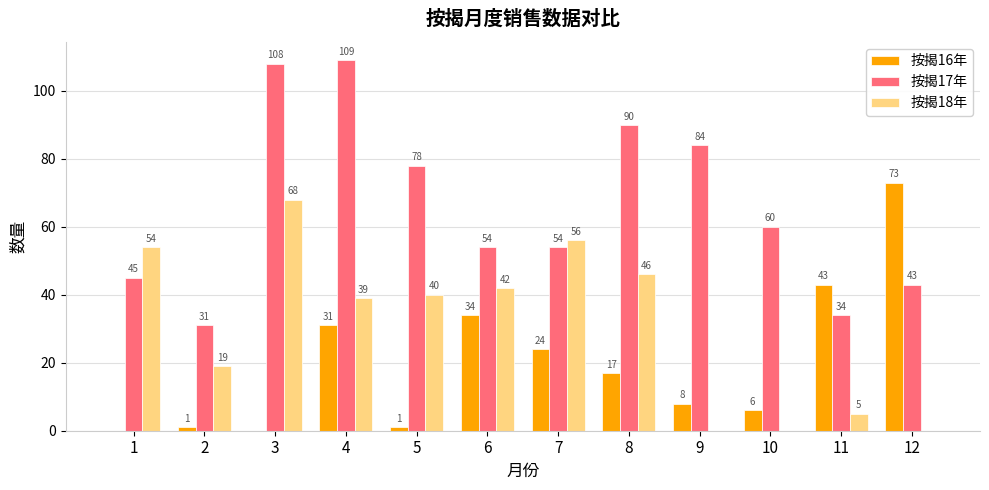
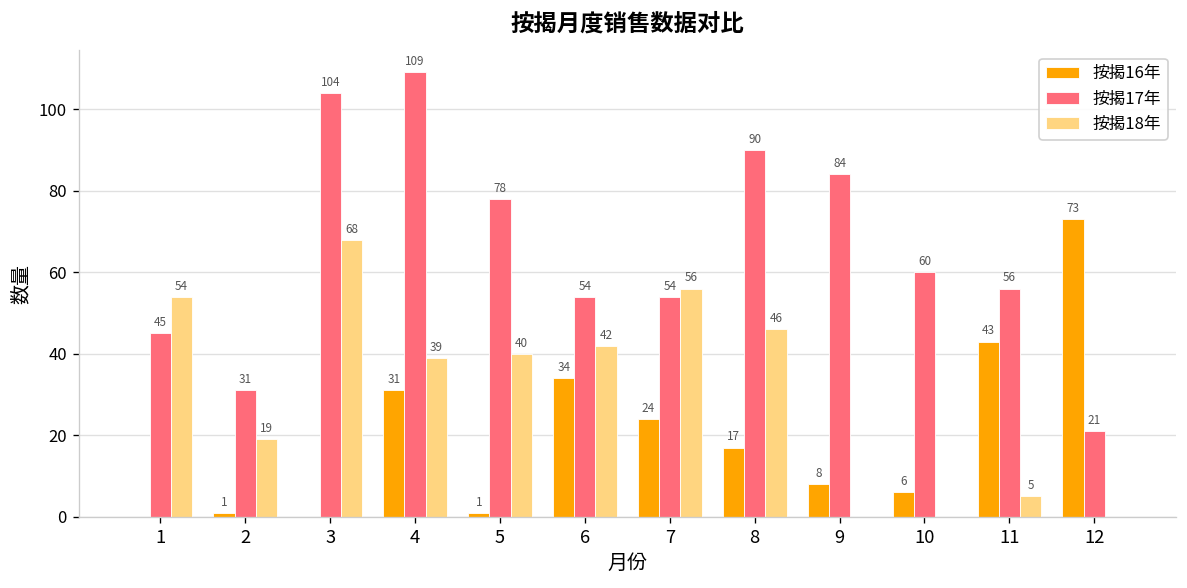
  {
    "按揭16年": {
      "2": 1,
      "4": 31,
      "5": 1,
      "6": 34,
      "7": 24,
      "8": 17,
      "9": 8,
      "10": 6,
      "11": 43,
      "12": 73
    },
    "按揭17年": {
      "1": 45,
      "2": 31,
-     "3": 108,
+     "3": 104,
      "4": 109,
      "5": 78,
      "6": 54,
      "7": 54,
      "8": 90,
      "9": 84,
      "10": 60,
-     "11": 34,
-     "12": 43
+     "11": 56,
+     "12": 21
    },
    "按揭18年": {
      "1": 54,
      "2": 19,
      "3": 68,
      "4": 39,
      "5": 40,
      "6": 42,
      "7": 56,
      "8": 46,
      "11": 5
    }
  }
